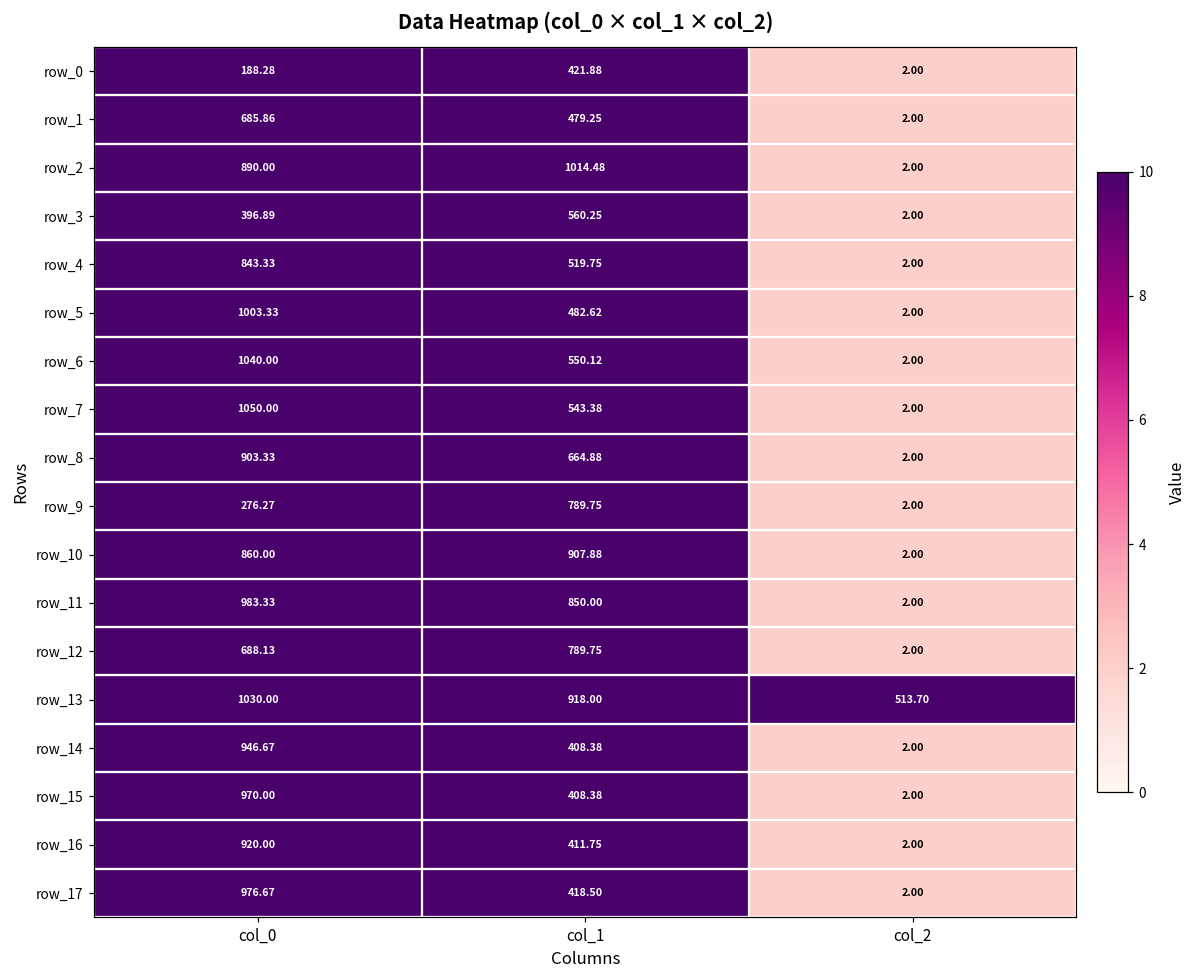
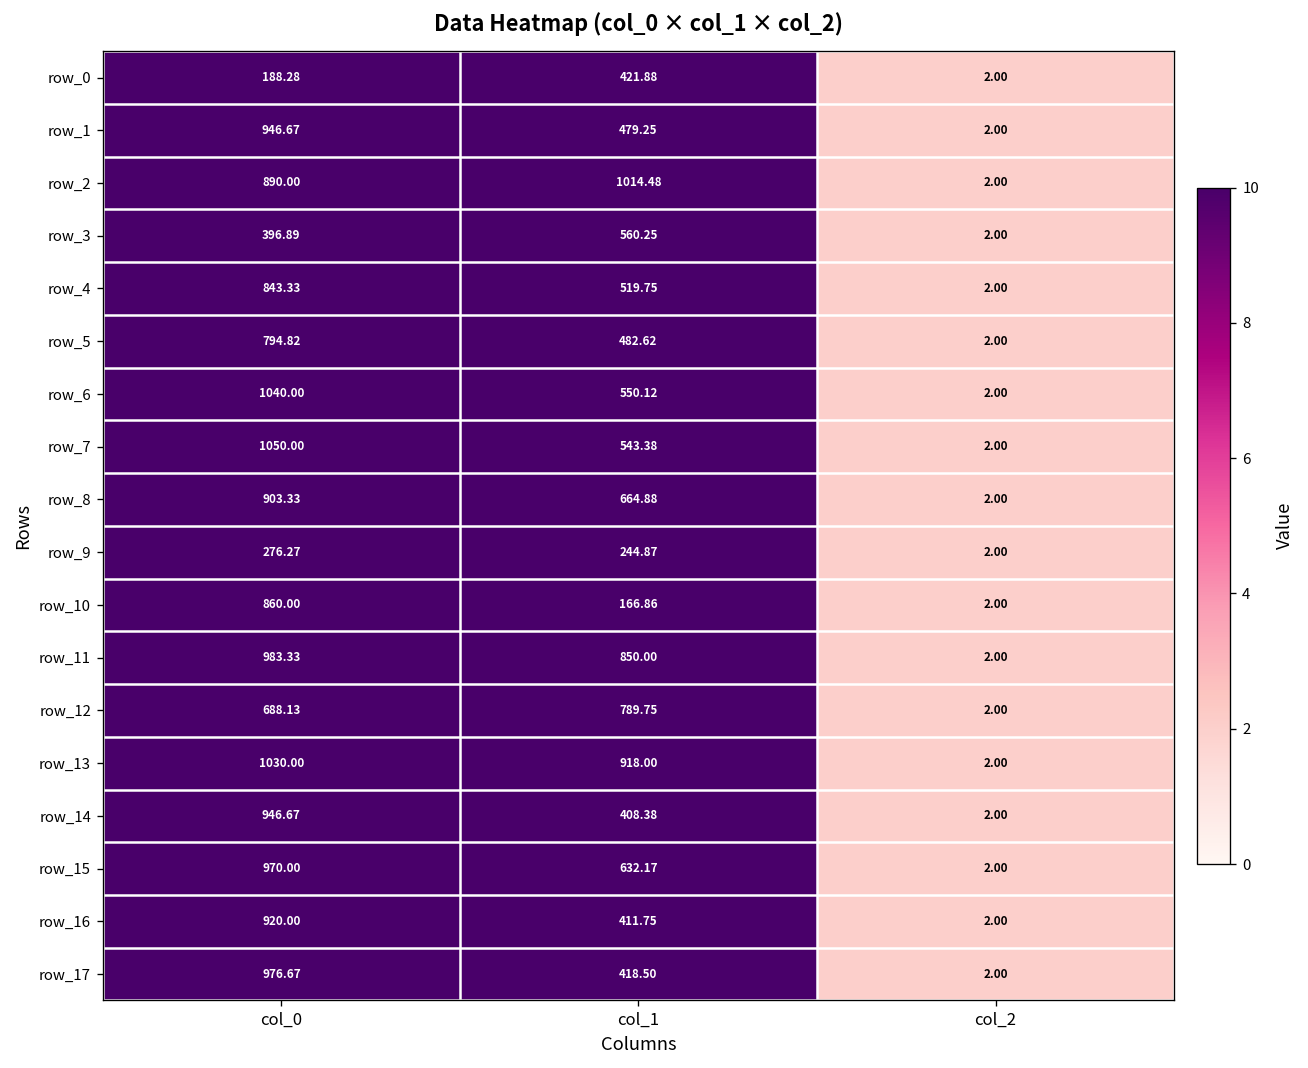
  {
    "row_0": {
      "col_0": 188.28,
      "col_1": 421.88,
      "col_2": 2.00
    },
    "row_1": {
-     "col_0": 685.86,
+     "col_0": 946.67,
      "col_1": 479.25,
      "col_2": 2.00
    },
    "row_2": {
      "col_0": 890.00,
      "col_1": 1014.48,
      "col_2": 2.00
    },
    "row_3": {
      "col_0": 396.89,
      "col_1": 560.25,
      "col_2": 2.00
    },
    "row_4": {
      "col_0": 843.33,
      "col_1": 519.75,
      "col_2": 2.00
    },
    "row_5": {
-     "col_0": 1003.33,
+     "col_0": 794.82,
      "col_1": 482.62,
      "col_2": 2.00
    },
    "row_6": {
      "col_0": 1040.00,
      "col_1": 550.12,
      "col_2": 2.00
    },
    "row_7": {
      "col_0": 1050.00,
      "col_1": 543.38,
      "col_2": 2.00
    },
    "row_8": {
      "col_0": 903.33,
      "col_1": 664.88,
      "col_2": 2.00
    },
    "row_9": {
      "col_0": 276.27,
-     "col_1": 789.75,
+     "col_1": 244.87,
      "col_2": 2.00
    },
    "row_10": {
      "col_0": 860.00,
-     "col_1": 907.88,
+     "col_1": 166.86,
      "col_2": 2.00
    },
    "row_11": {
      "col_0": 983.33,
      "col_1": 850.00,
      "col_2": 2.00
    },
    "row_12": {
      "col_0": 688.13,
      "col_1": 789.75,
      "col_2": 2.00
    },
    "row_13": {
      "col_0": 1030.00,
      "col_1": 918.00,
-     "col_2": 513.70
+     "col_2": 2.00
    },
    "row_14": {
      "col_0": 946.67,
      "col_1": 408.38,
      "col_2": 2.00
    },
    "row_15": {
      "col_0": 970.00,
-     "col_1": 408.38,
+     "col_1": 632.17,
      "col_2": 2.00
    },
    "row_16": {
      "col_0": 920.00,
      "col_1": 411.75,
      "col_2": 2.00
    },
    "row_17": {
      "col_0": 976.67,
      "col_1": 418.50,
      "col_2": 2.00
    }
  }
